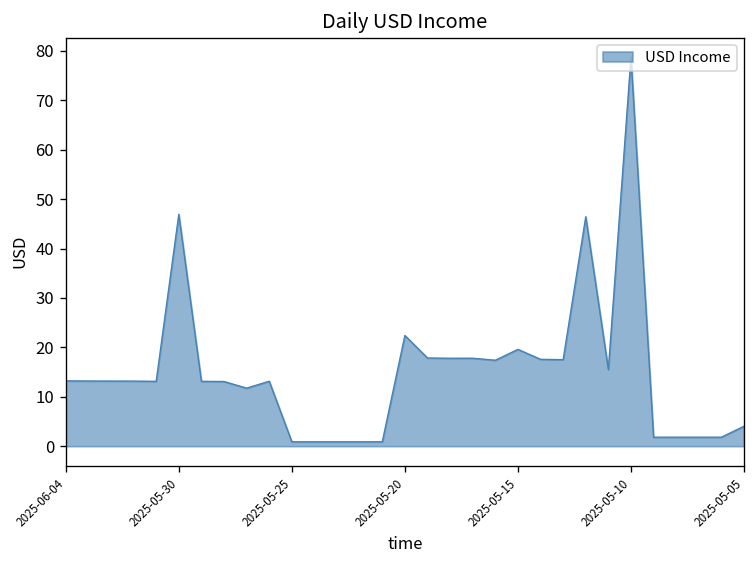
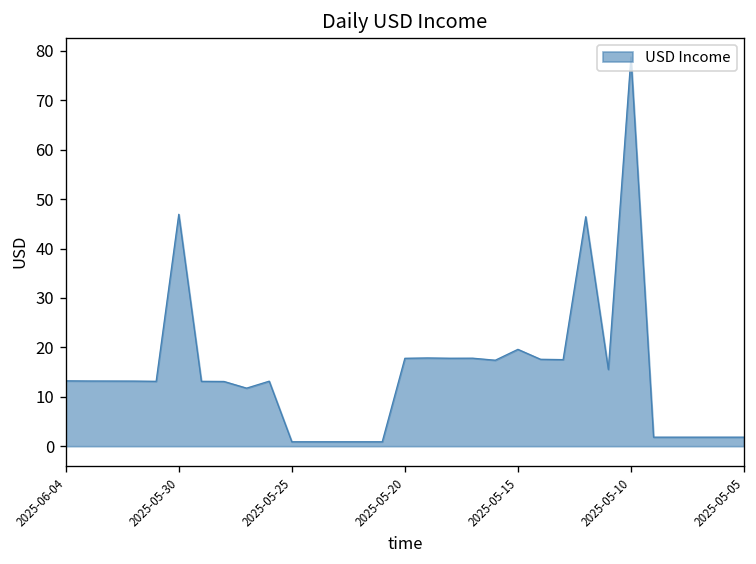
  {
    "2025-06-04": 13,
    "2025-05-30": 47,
    "2025-05-25": 1,
-   "2025-05-20": 22,
+   "2025-05-20": 18,
    "2025-05-15": 20,
-   "2025-05-05": 4
+   "2025-05-05": 2
  }
